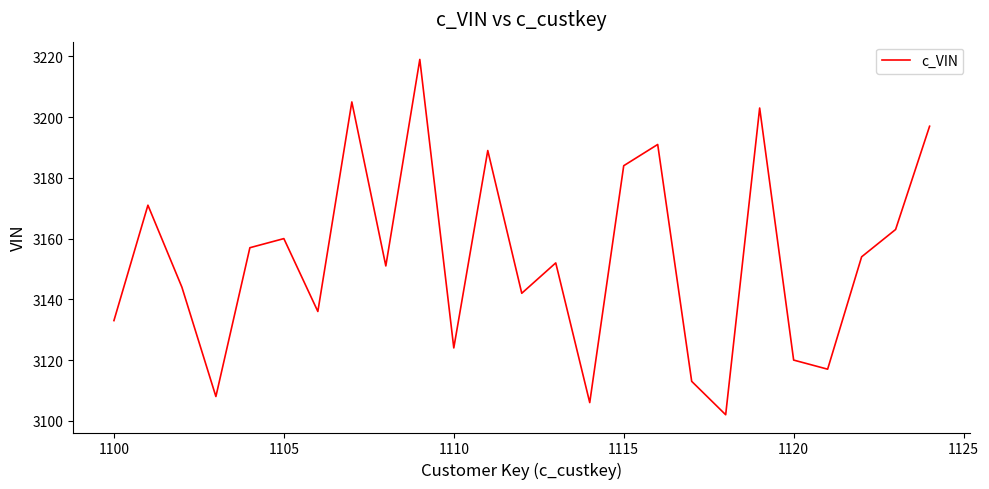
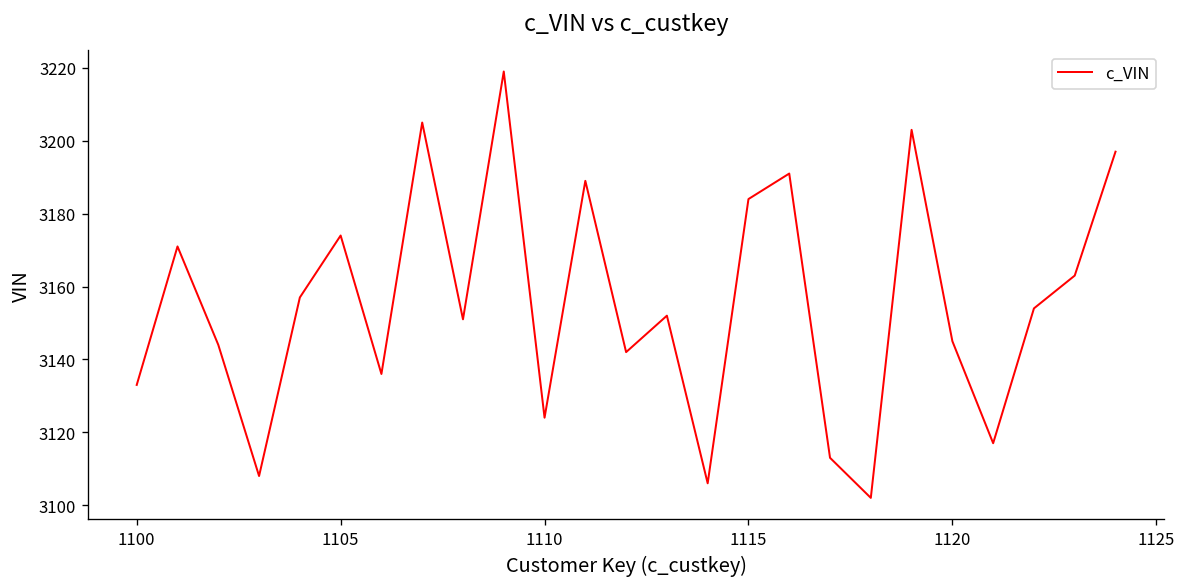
  {
    "1100": 3133,
-   "1105": 3160,
+   "1105": 3174,
    "1110": 3124,
    "1115": 3184,
-   "1120": 3120
+   "1120": 3145
  }
